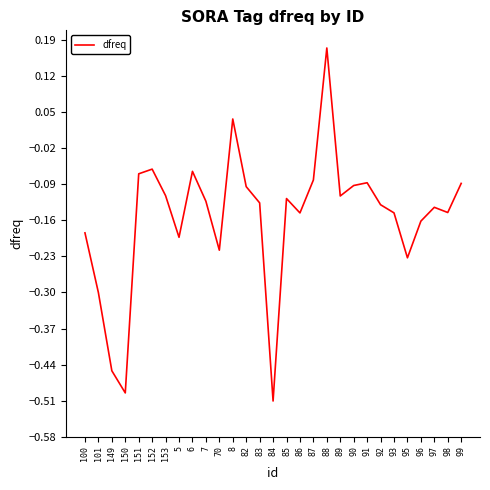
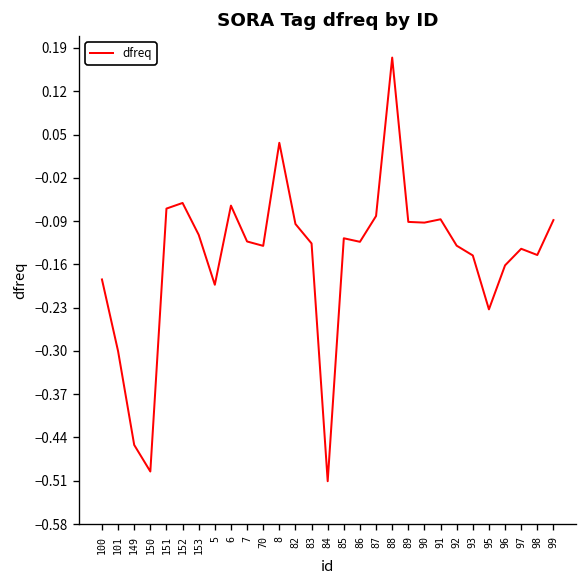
  {
    "100": -0.18,
    "101": -0.30,
    "149": -0.45,
    "150": -0.50,
    "151": -0.07,
    "152": -0.06,
    "153": -0.11,
    "5": -0.19,
    "6": -0.06,
    "7": -0.12,
-   "70": -0.22,
+   "70": -0.13,
    "8": 0.04,
    "82": -0.09,
    "83": -0.13,
    "84": -0.51,
    "85": -0.12,
-   "86": -0.15,
+   "86": -0.12,
    "87": -0.08,
    "88": 0.17,
-   "89": -0.11,
+   "89": -0.09,
    "90": -0.09,
    "91": -0.09,
    "92": -0.13,
    "93": -0.15,
    "95": -0.23,
    "96": -0.16,
    "97": -0.13,
    "98": -0.14,
    "99": -0.09
  }
